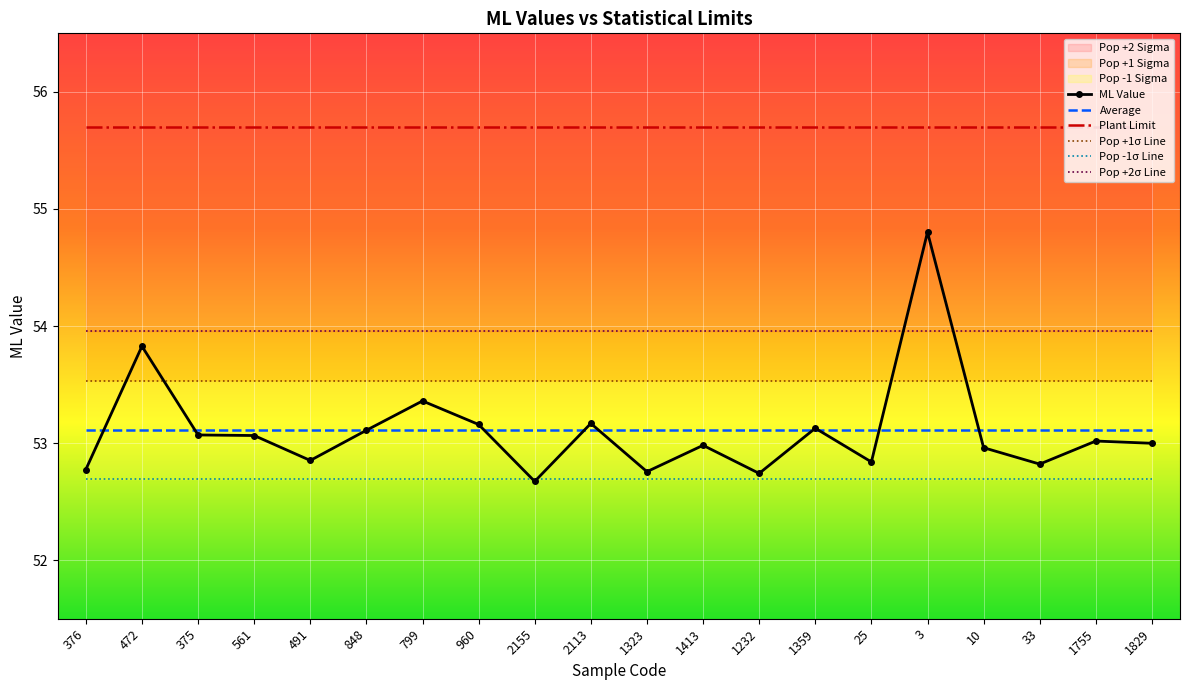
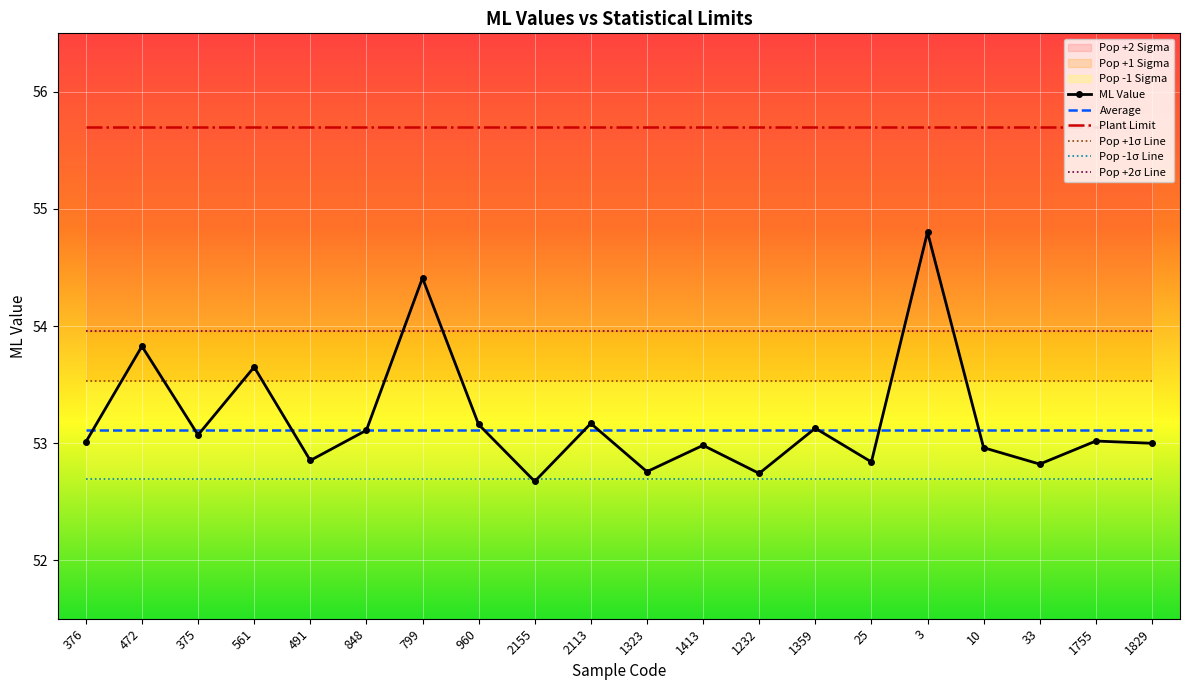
  {
    "ML Value": {
-     "376": 52.77,
+     "376": 53.01,
      "472": 53.83,
      "375": 53.07,
-     "561": 53.06,
+     "561": 53.65,
      "491": 52.85,
-     "799": 53.36,
+     "799": 54.41,
      "960": 53.16,
      "2113": 53.17,
      "1323": 52.76,
      "1413": 52.98,
      "1232": 52.74,
      "25": 52.84,
      "3": 54.80,
      "10": 52.96,
      "33": 52.82,
      "1755": 53.02,
      "1829": 53.00
    },
    "Average": {
      "376": 53.11,
      "472": 53.11,
      "375": 53.11,
      "561": 53.11,
      "491": 53.11,
      "799": 53.11,
      "960": 53.11,
      "2155": 53.11,
      "2113": 53.11,
      "1323": 53.11,
      "1413": 53.11,
      "1232": 53.11,
      "25": 53.11,
      "3": 53.11,
      "10": 53.11,
      "33": 53.11,
      "1755": 53.11,
      "1829": 53.11
    },
    "Pop -1σ Line": {
      "376": 52.69,
      "472": 52.69,
      "375": 52.69,
      "561": 52.69,
      "491": 52.69,
      "848": 52.69,
      "799": 52.69,
      "960": 52.69,
      "2113": 52.69,
      "1323": 52.69,
      "1413": 52.69,
      "1232": 52.69,
      "1359": 52.69,
      "25": 52.69,
      "3": 52.69,
      "10": 52.69,
      "33": 52.69,
      "1755": 52.69,
      "1829": 52.69
    }
  }
